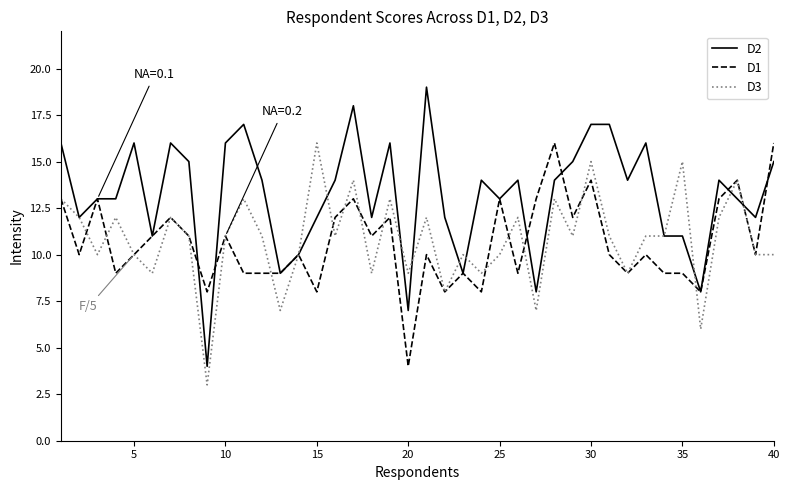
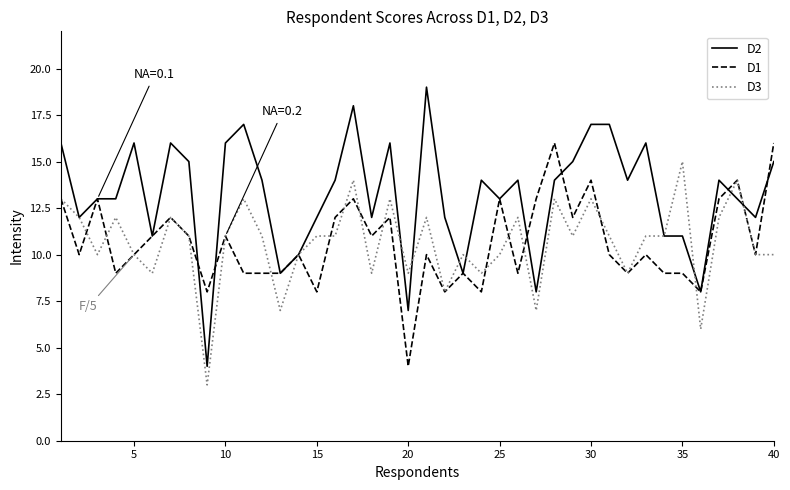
  {
    "D3": {
-     "15": 16,
+     "15": 11,
      "20": 9,
      "25": 10,
-     "30": 15,
+     "30": 13,
      "35": 15,
      "40": 10
    }
  }
